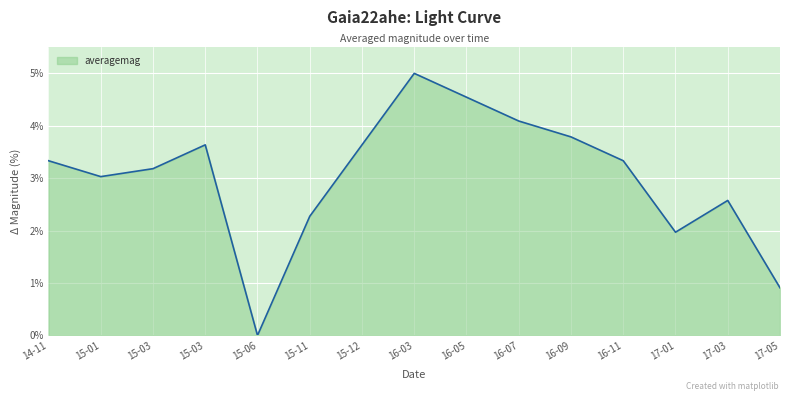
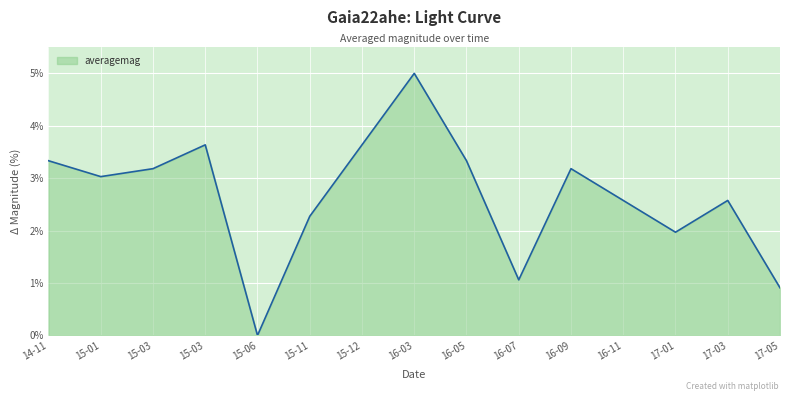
  {
    "14-11": "3.3%",
    "15-01": "3.0%",
    "15-06": "0.0%",
    "15-11": "2.3%",
    "15-12": "3.6%",
    "16-03": "5.0%",
-   "16-05": "4.5%",
-   "16-07": "4.1%",
-   "16-09": "3.8%",
-   "16-11": "3.3%",
+   "16-05": "3.3%",
+   "16-07": "1.1%",
+   "16-09": "3.2%",
+   "16-11": "2.6%",
    "17-01": "2.0%",
    "17-03": "2.6%",
    "17-05": "0.9%"
  }
